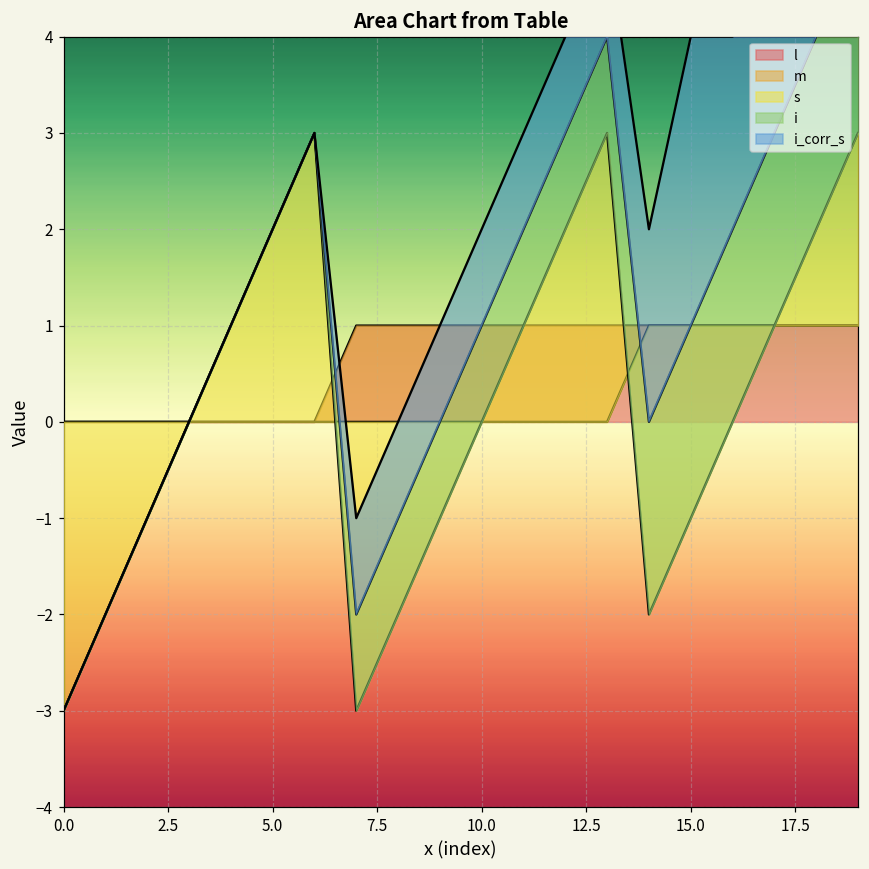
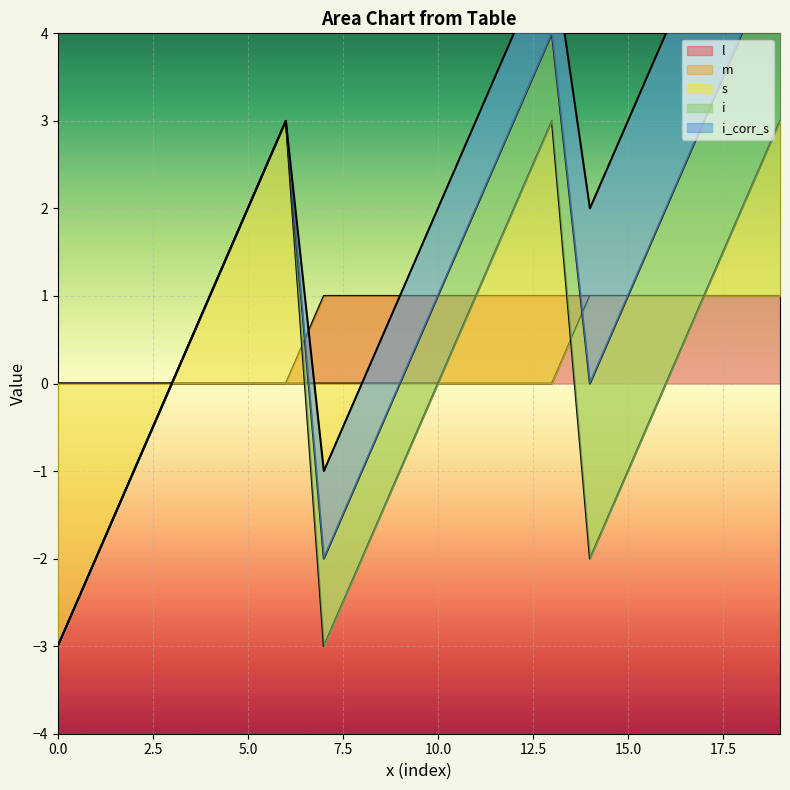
  {
    "i_corr_s": {
      "10.0": 2,
-     "15.0": 3
+     "15.0": 2
    }
  }
